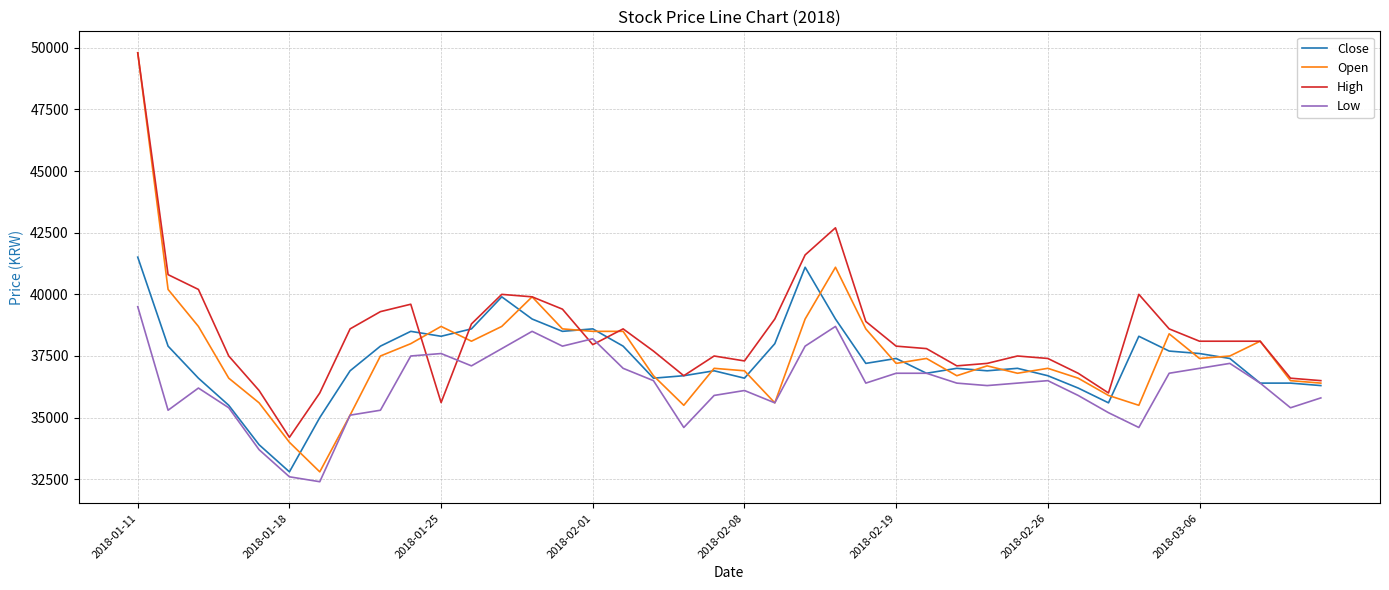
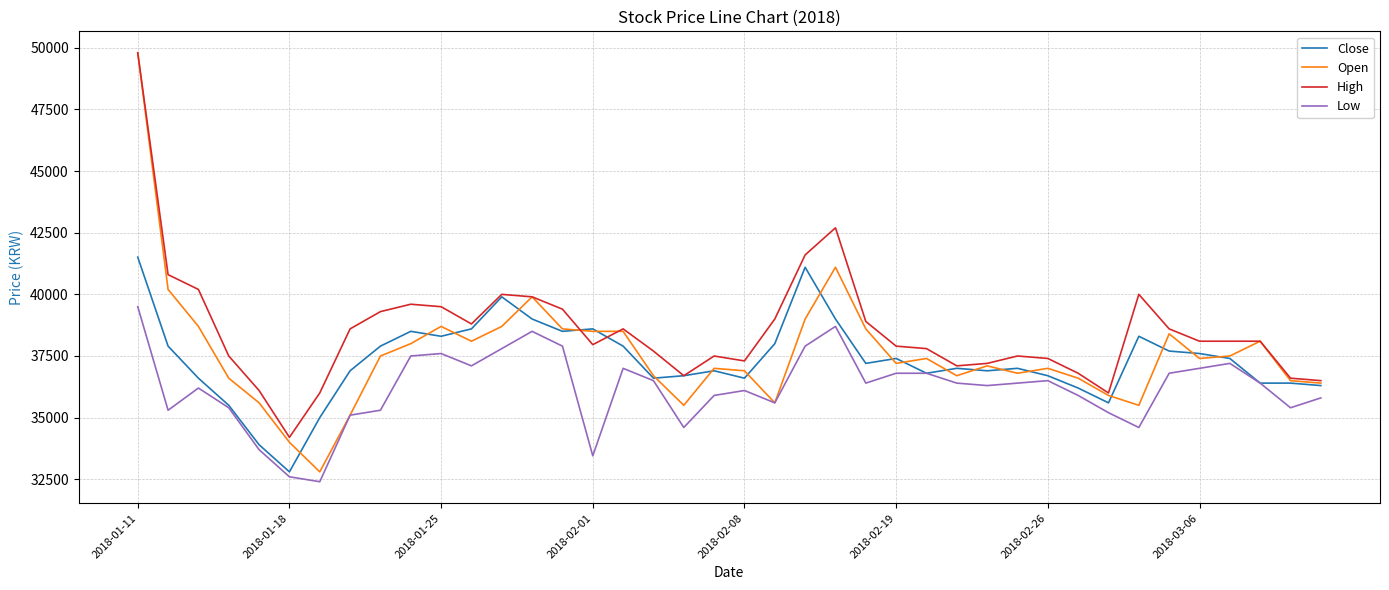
  {
    "Close": {
      "2018-01-11": 41500,
      "2018-01-18": 32800,
      "2018-01-25": 38300,
      "2018-02-08": 36600,
      "2018-02-19": 37400,
      "2018-02-26": 36700,
      "2018-03-06": 37600
    },
    "Open": {
      "2018-01-18": 34000,
      "2018-01-25": 38700,
      "2018-02-08": 36900,
      "2018-02-19": 37200,
      "2018-02-26": 37000,
      "2018-03-06": 37400
    },
    "High": {
      "2018-01-18": 34200,
-     "2018-01-25": 35600,
+     "2018-01-25": 39500,
      "2018-02-01": 38000,
      "2018-02-08": 37300,
      "2018-02-19": 37900,
      "2018-02-26": 37400,
      "2018-03-06": 38100
    },
    "Low": {
      "2018-01-11": 39500,
      "2018-01-18": 32600,
      "2018-01-25": 37600,
-     "2018-02-01": 38200,
+     "2018-02-01": 33400,
      "2018-02-08": 36100,
      "2018-02-19": 36800,
      "2018-02-26": 36500,
      "2018-03-06": 37000
    }
  }
